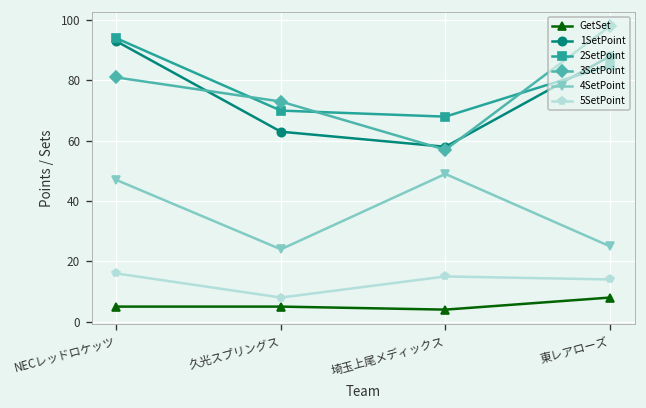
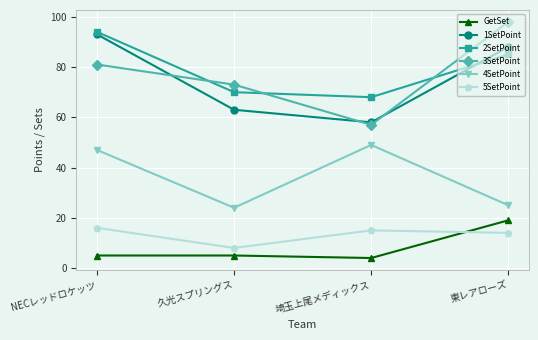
  {
    "GetSet": {
      "NECレッドロケッツ": 5,
      "久光スプリングス": 5,
      "埼玉上尾メディックス": 4,
-     "東レアローズ": 8
+     "東レアローズ": 19
    }
  }
